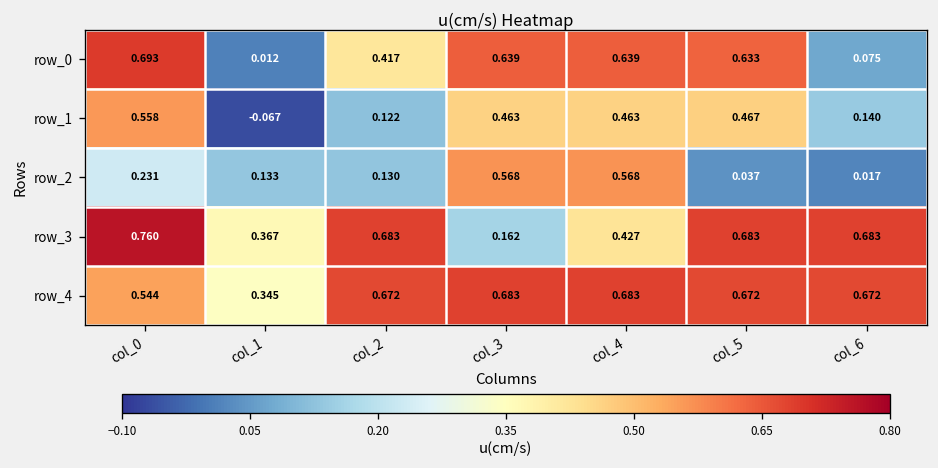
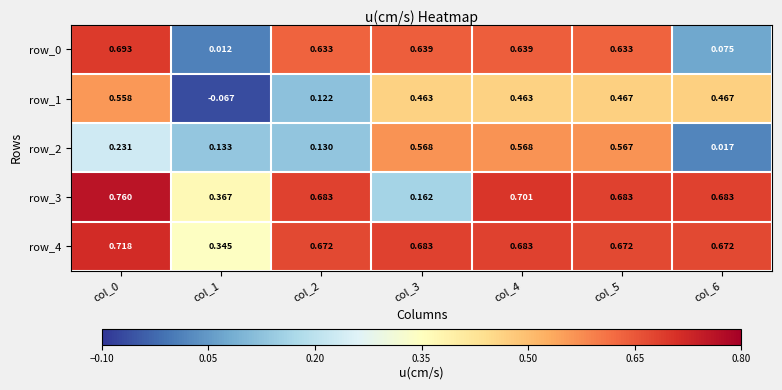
  {
    "row_0": {
      "col_0": 0.693,
      "col_1": 0.012,
-     "col_2": 0.417,
+     "col_2": 0.633,
      "col_3": 0.639,
      "col_4": 0.639,
      "col_5": 0.633,
      "col_6": 0.075
    },
    "row_1": {
      "col_0": 0.558,
      "col_1": -0.067,
      "col_2": 0.122,
      "col_3": 0.463,
      "col_4": 0.463,
      "col_5": 0.467,
-     "col_6": 0.140
+     "col_6": 0.467
    },
    "row_2": {
      "col_0": 0.231,
      "col_1": 0.133,
      "col_2": 0.130,
      "col_3": 0.568,
      "col_4": 0.568,
-     "col_5": 0.037,
+     "col_5": 0.567,
      "col_6": 0.017
    },
    "row_3": {
      "col_0": 0.760,
      "col_1": 0.367,
      "col_2": 0.683,
      "col_3": 0.162,
-     "col_4": 0.427,
+     "col_4": 0.701,
      "col_5": 0.683,
      "col_6": 0.683
    },
    "row_4": {
-     "col_0": 0.544,
+     "col_0": 0.718,
      "col_1": 0.345,
      "col_2": 0.672,
      "col_3": 0.683,
      "col_4": 0.683,
      "col_5": 0.672,
      "col_6": 0.672
    }
  }
